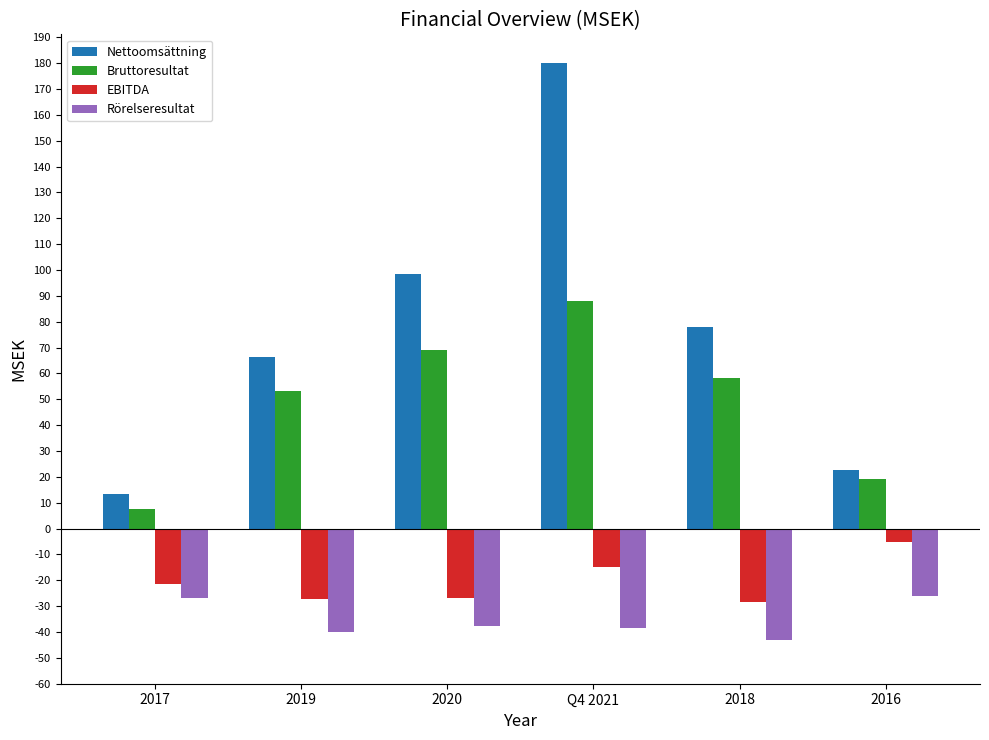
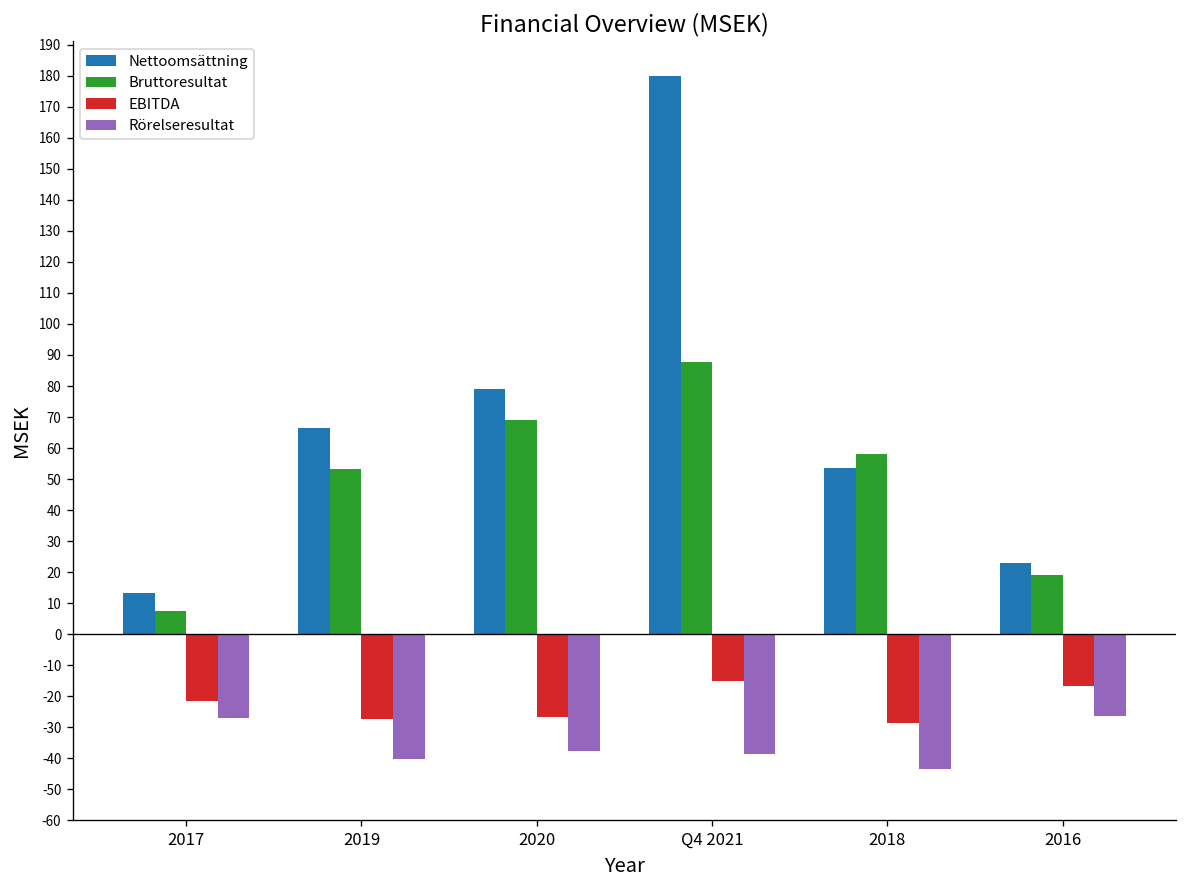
  {
    "Nettoomsättning": {
      "2017": 13,
      "2019": 66,
-     "2020": 98,
+     "2020": 79,
      "Q4 2021": 180,
-     "2018": 78,
+     "2018": 54,
      "2016": 23
    },
    "Bruttoresultat": {
      "2017": 8,
      "2019": 53,
      "2020": 69,
      "Q4 2021": 88,
      "2018": 58,
      "2016": 19
    },
    "EBITDA": {
      "2017": -21,
      "2019": -27,
      "2020": -27,
      "Q4 2021": -15,
      "2018": -28,
-     "2016": -5
+     "2016": -17
    },
    "Rörelseresultat": {
      "2017": -27,
      "2019": -40,
      "2020": -38,
      "Q4 2021": -39,
      "2018": -43,
      "2016": -26
    }
  }
